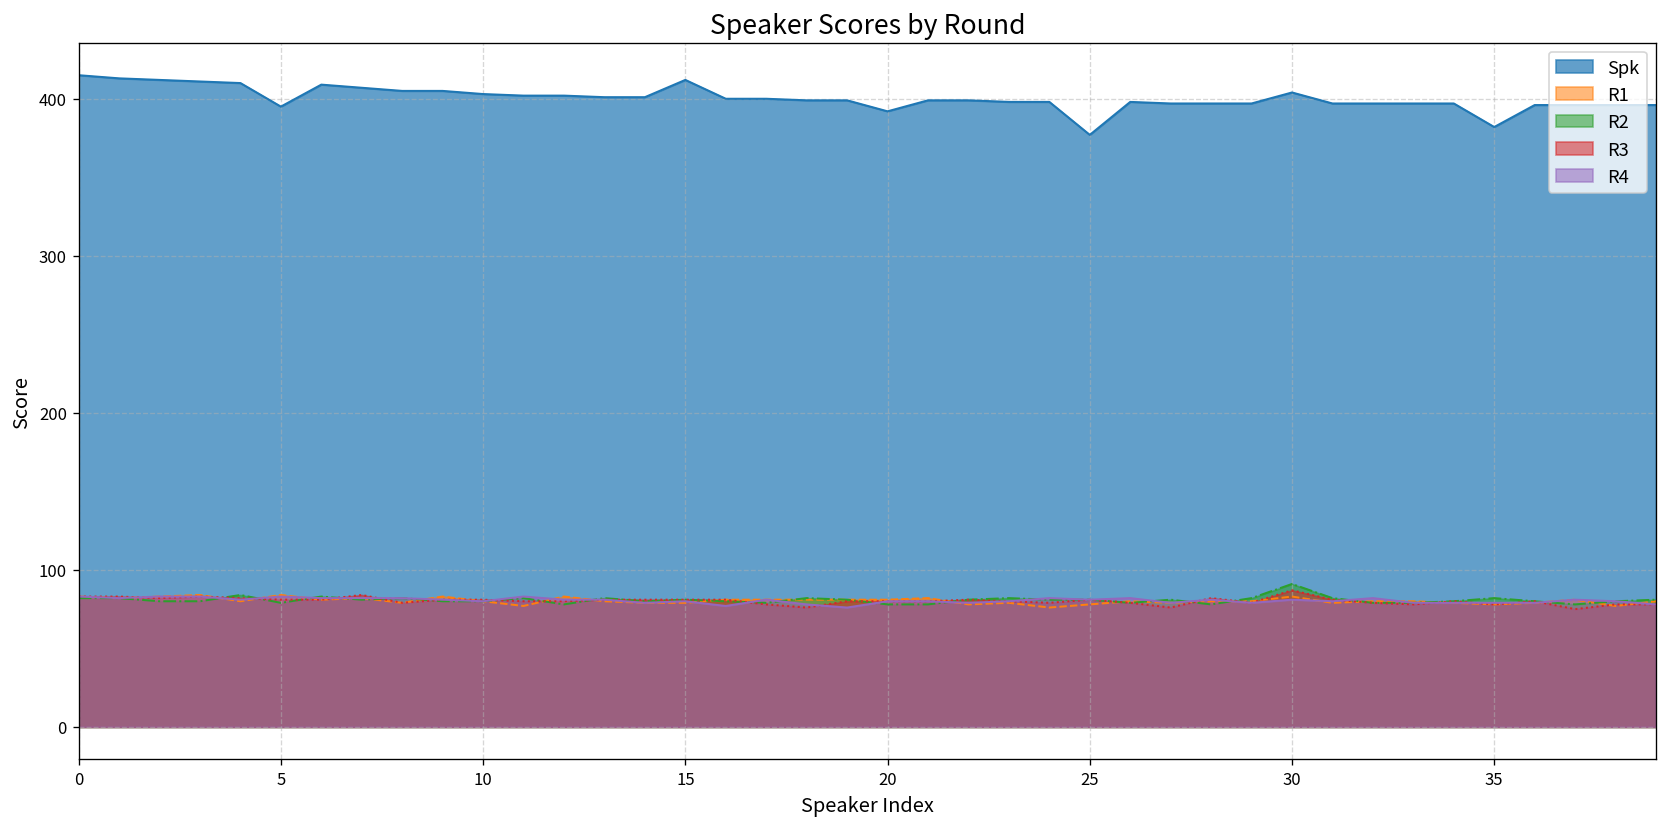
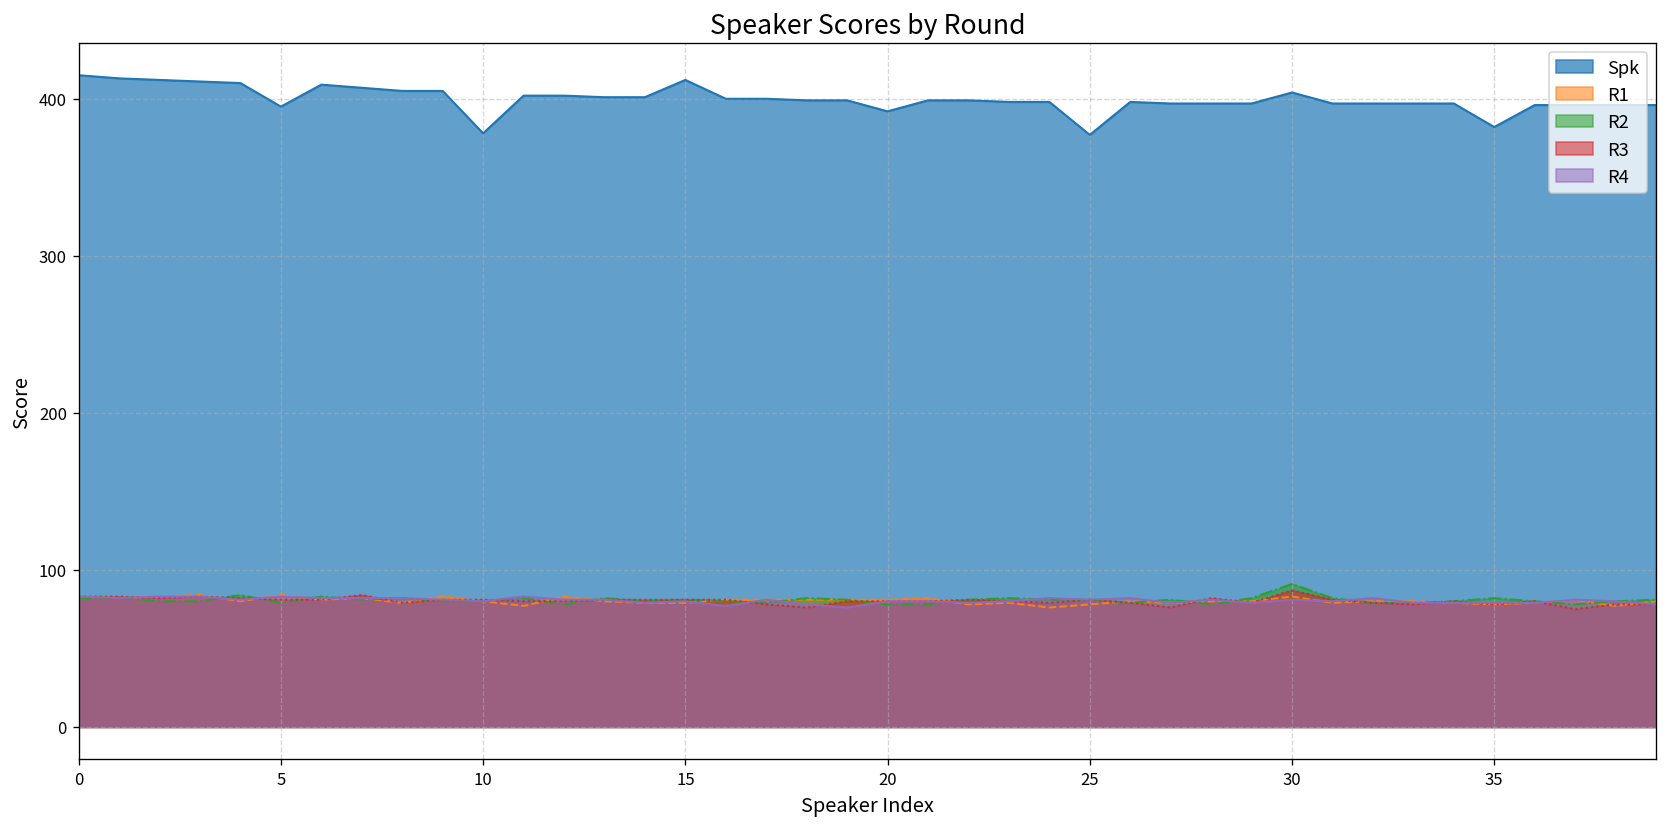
  {
    "Spk": {
      "0": 415,
      "5": 395,
-     "10": 403,
+     "10": 378,
      "15": 412,
      "20": 392,
      "25": 377,
      "30": 404,
      "35": 382
    },
    "R1": {
      "25": 78,
      "30": 83
    },
    "R2": {
      "5": 79,
      "20": 78,
      "30": 91,
      "35": 82
    },
    "R3": {
      "5": 81,
      "30": 87
    },
    "R4": {
      "30": 81
    }
  }
